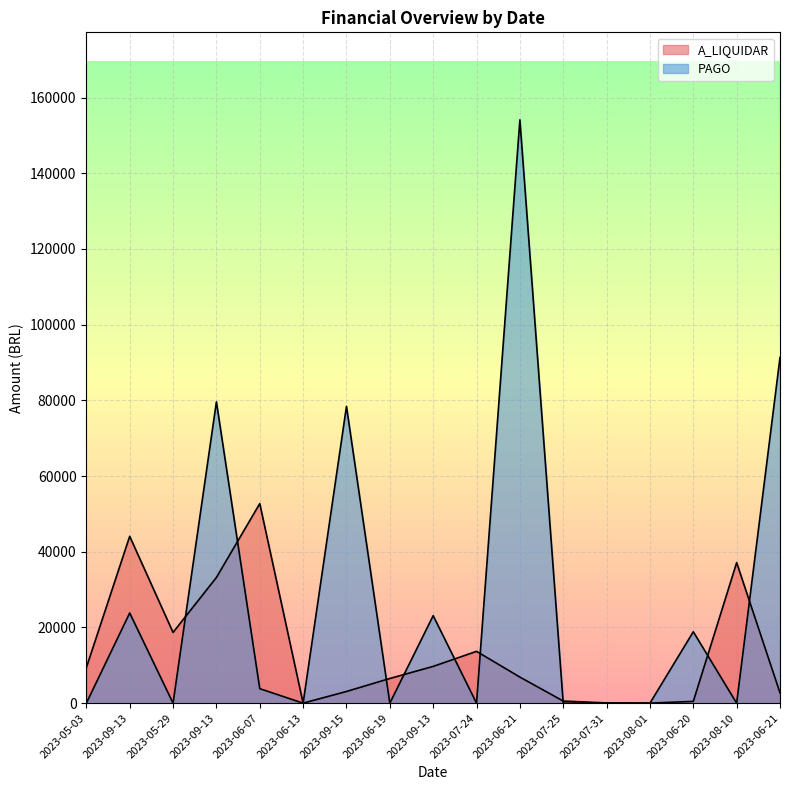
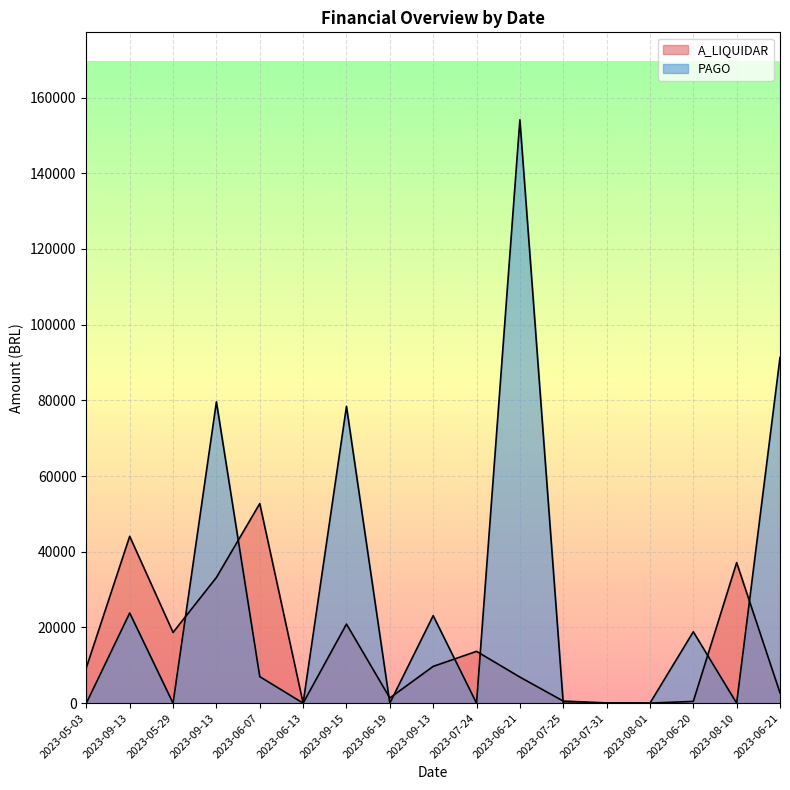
  {
    "A_LIQUIDAR": {
      "2023-05-03": 9000,
      "2023-05-29": 19000,
      "2023-06-07": 53000,
-     "2023-09-15": 3000,
-     "2023-06-19": 7000,
+     "2023-09-15": 21000,
+     "2023-06-19": 1000,
      "2023-07-24": 14000,
      "2023-06-20": 0,
      "2023-08-10": 37000
    },
    "PAGO": {
      "2023-05-03": 0,
      "2023-05-29": 0,
-     "2023-06-07": 4000,
+     "2023-06-07": 7000,
      "2023-09-15": 78000,
      "2023-06-19": 0,
      "2023-07-24": 0,
      "2023-06-20": 19000,
      "2023-08-10": 0
    }
  }
